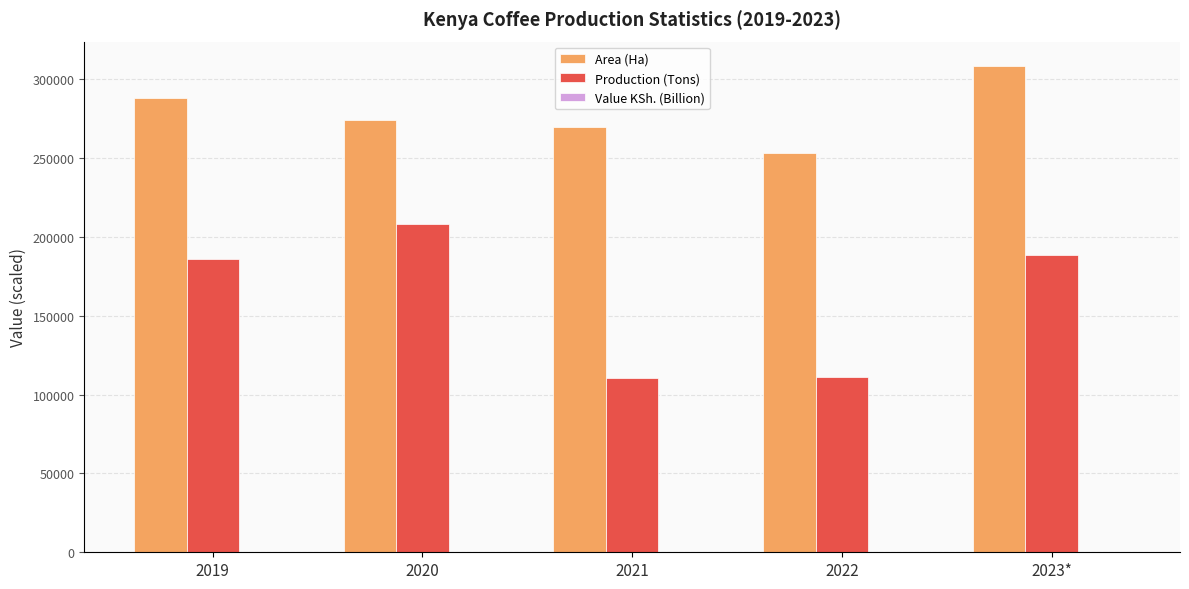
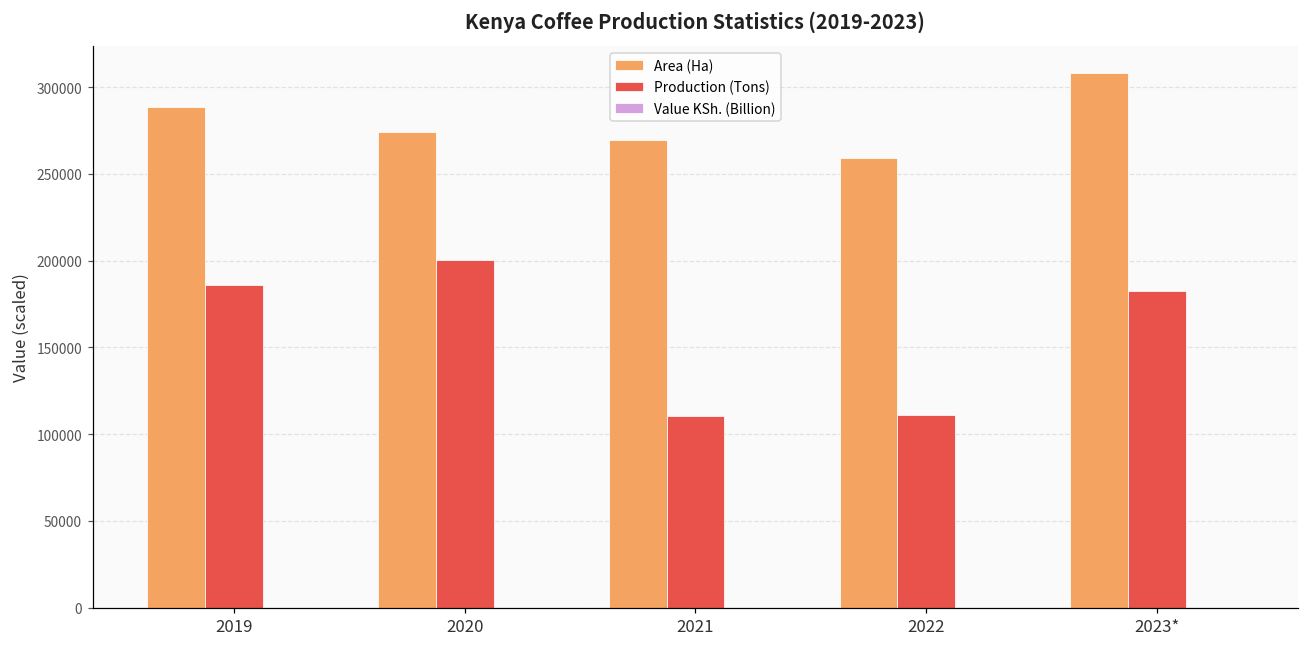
  {
    "Area (Ha)": {
      "2019": 288000,
      "2020": 274000,
      "2021": 269000,
-     "2022": 253000,
+     "2022": 259000,
      "2023*": 308000
    },
    "Production (Tons)": {
      "2019": 186000,
-     "2020": 208000,
+     "2020": 200000,
      "2021": 110000,
      "2022": 111000,
-     "2023*": 188000
+     "2023*": 182000
    }
  }
